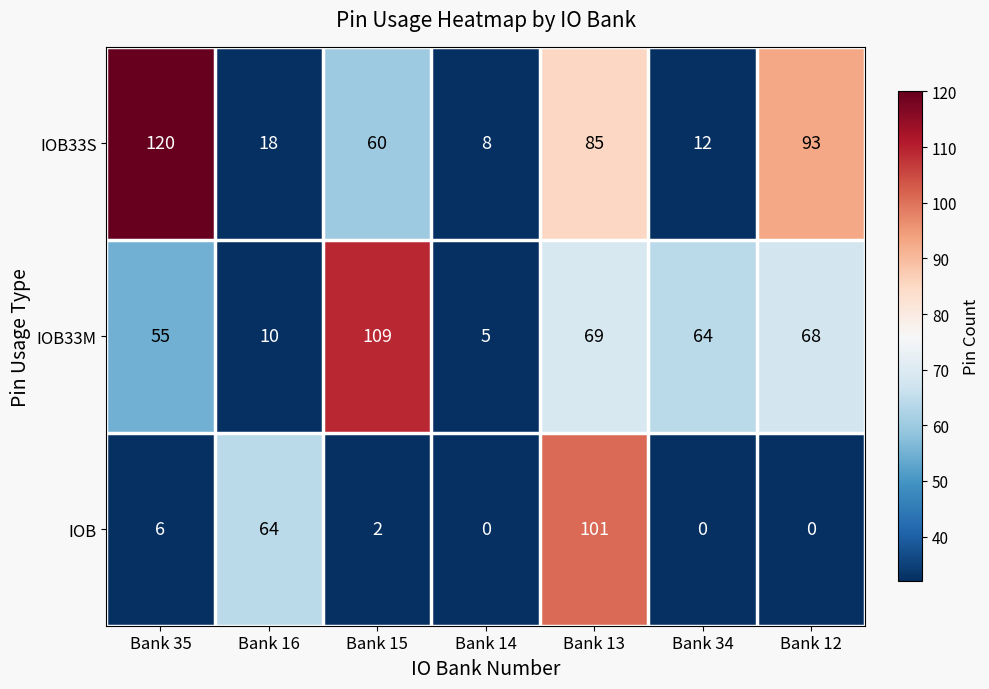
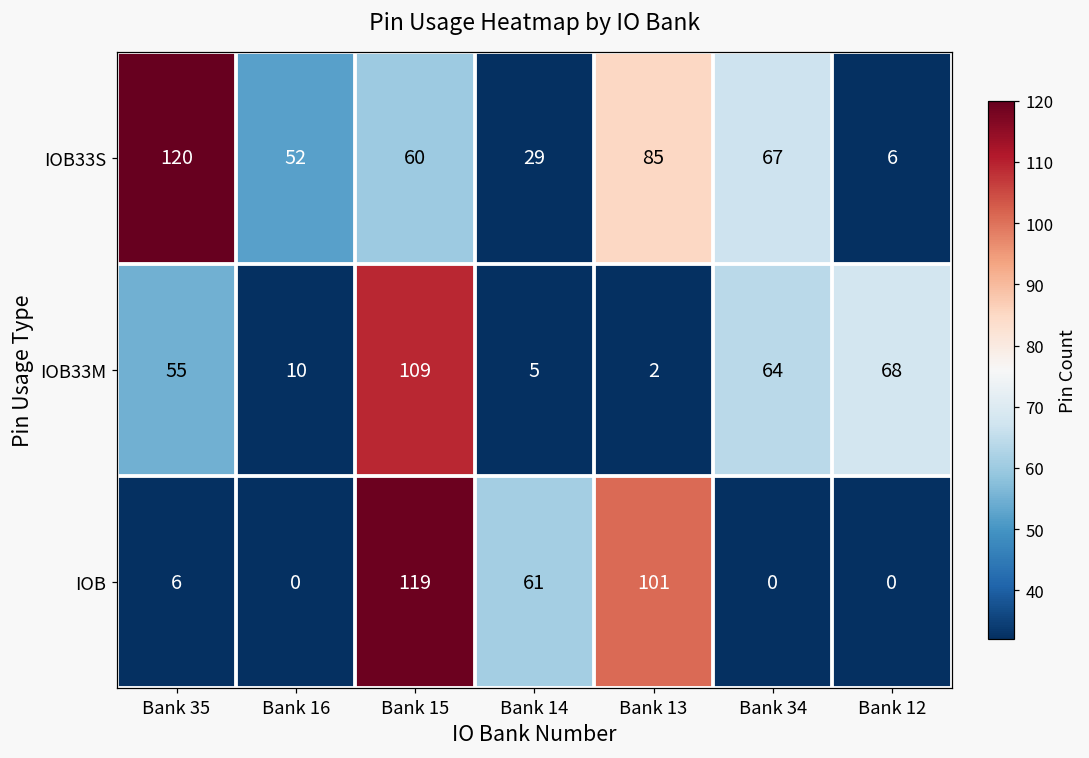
  {
    "IOB33S": {
      "Bank 35": 120,
-     "Bank 16": 18,
+     "Bank 16": 52,
      "Bank 15": 60,
-     "Bank 14": 8,
+     "Bank 14": 29,
      "Bank 13": 85,
-     "Bank 34": 12,
-     "Bank 12": 93
+     "Bank 34": 67,
+     "Bank 12": 6
    },
    "IOB33M": {
      "Bank 35": 55,
      "Bank 16": 10,
      "Bank 15": 109,
      "Bank 14": 5,
-     "Bank 13": 69,
+     "Bank 13": 2,
      "Bank 34": 64,
      "Bank 12": 68
    },
    "IOB": {
      "Bank 35": 6,
-     "Bank 16": 64,
-     "Bank 15": 2,
-     "Bank 14": 0,
+     "Bank 16": 0,
+     "Bank 15": 119,
+     "Bank 14": 61,
      "Bank 13": 101,
      "Bank 34": 0,
      "Bank 12": 0
    }
  }
